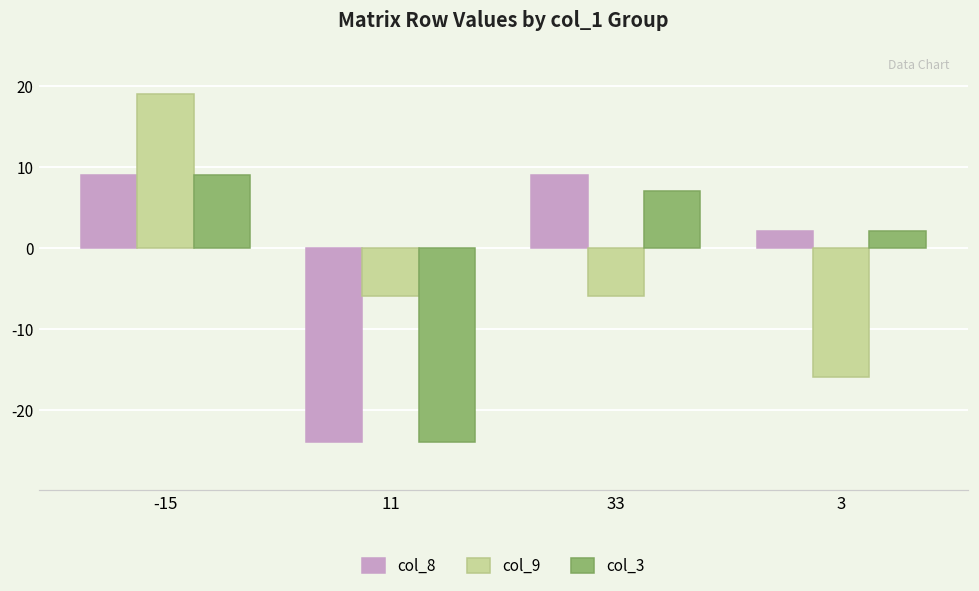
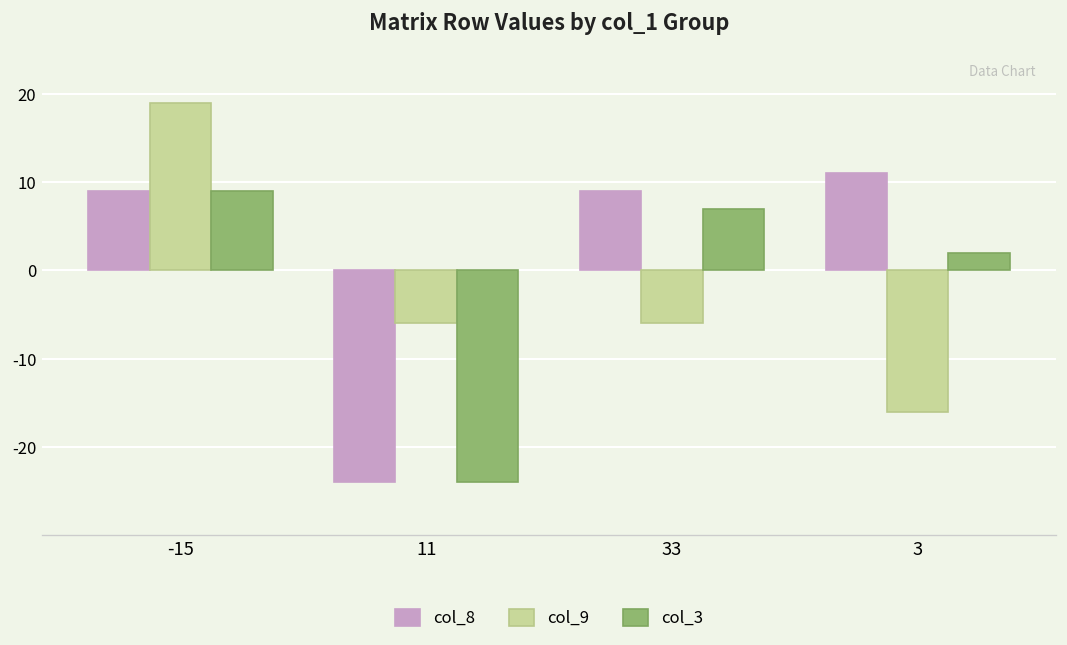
  {
    "col_8": {
      "-15": 9,
      "11": -24,
      "33": 9,
-     "3": 2
+     "3": 11
    },
    "col_9": {
      "-15": 19,
      "11": -6,
      "33": -6,
      "3": -16
    },
    "col_3": {
      "-15": 9,
      "11": -24,
      "33": 7,
      "3": 2
    }
  }
